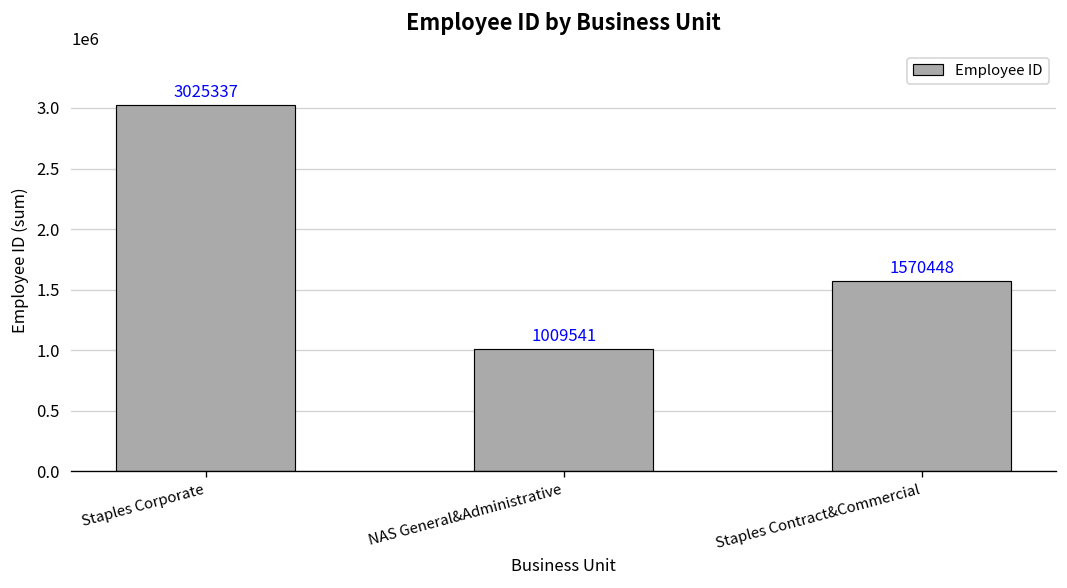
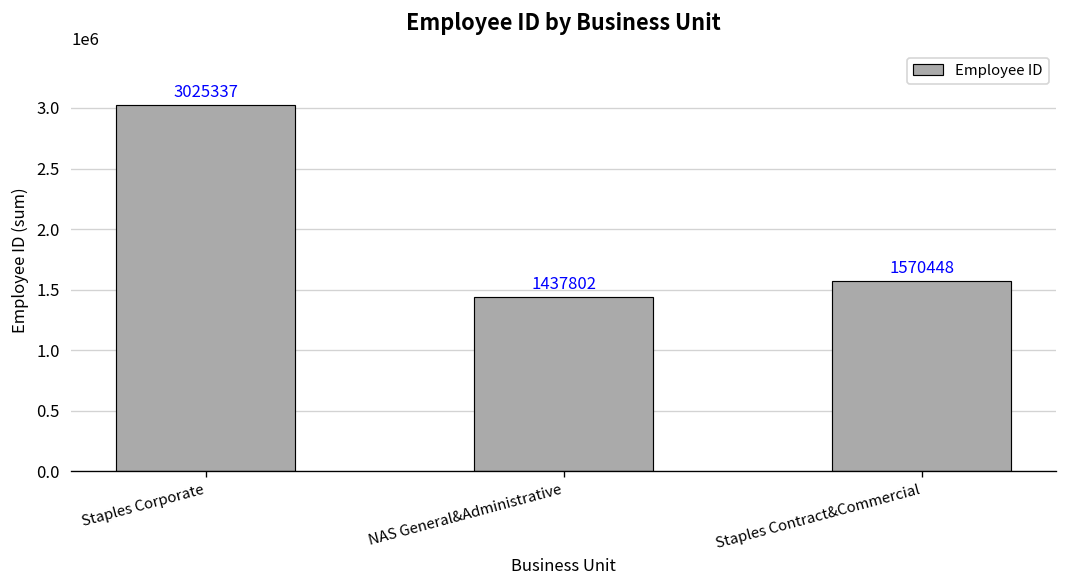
  {
    "Staples Corporate": 3025337,
-   "NAS General&Administrative": 1009541,
+   "NAS General&Administrative": 1437802,
    "Staples Contract&Commercial": 1570448
  }
